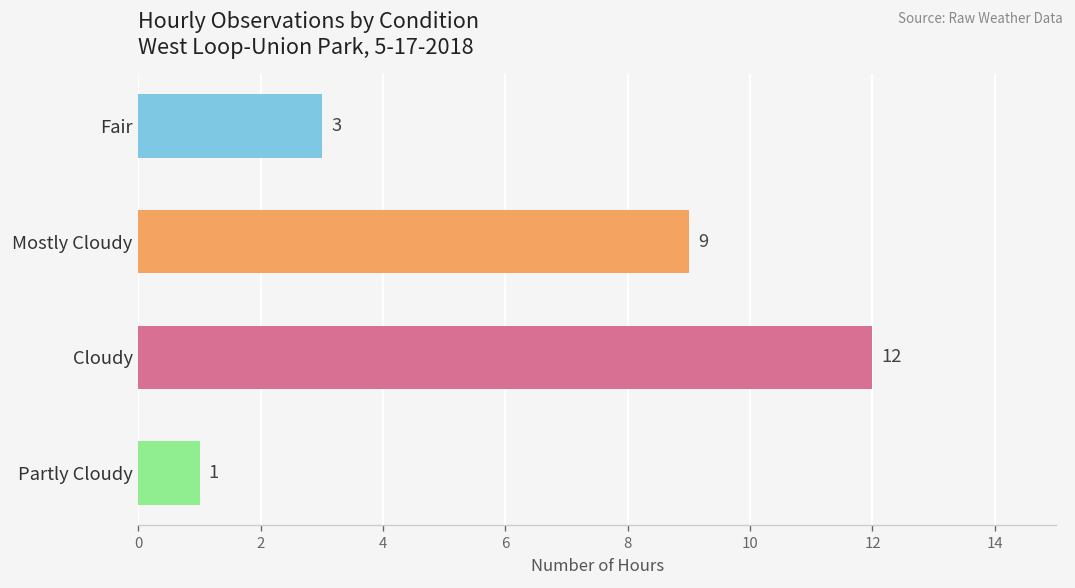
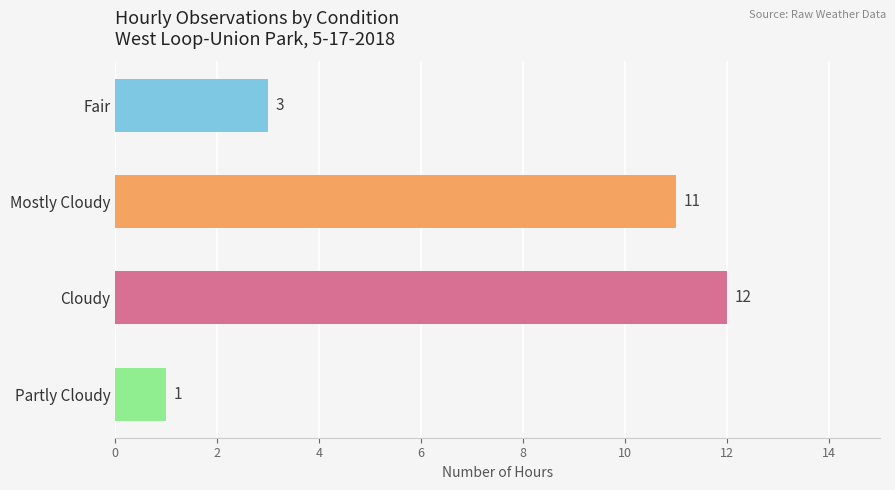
  {
    "Fair": 3,
-   "Mostly Cloudy": 9,
+   "Mostly Cloudy": 11,
    "Cloudy": 12,
    "Partly Cloudy": 1
  }
